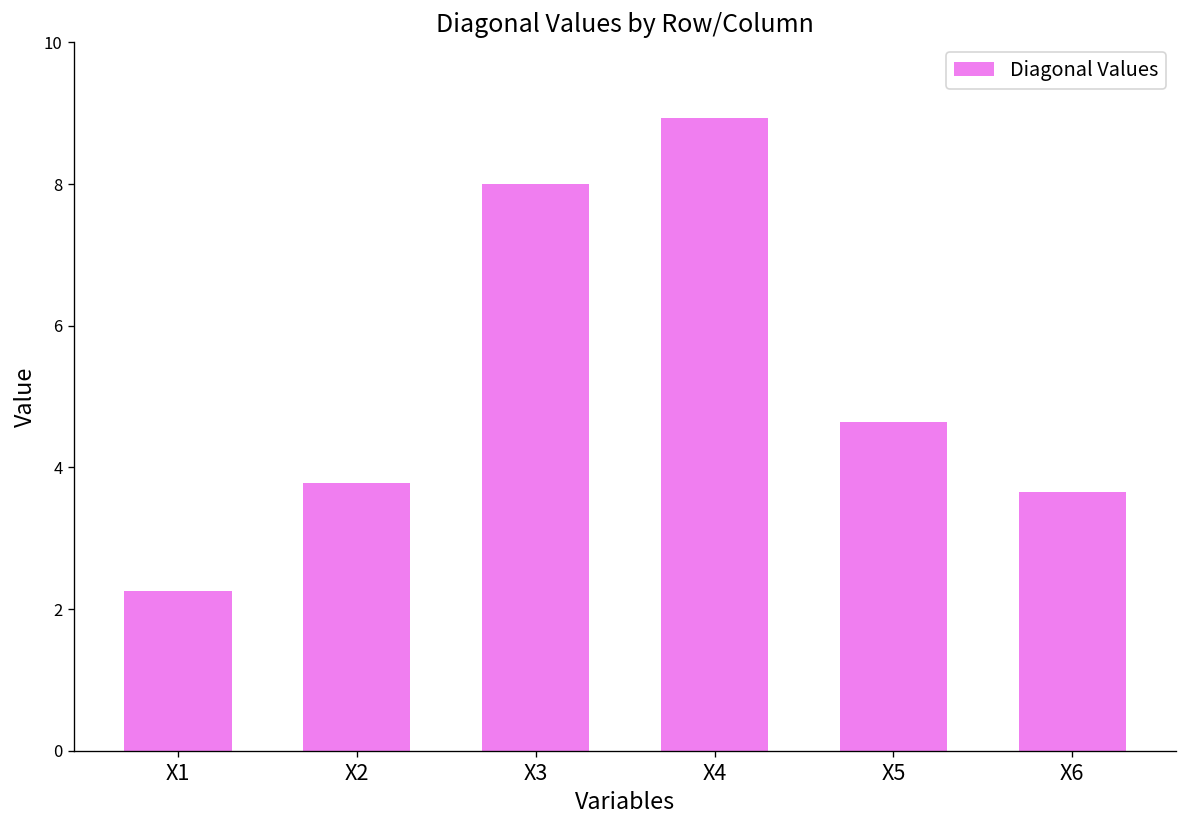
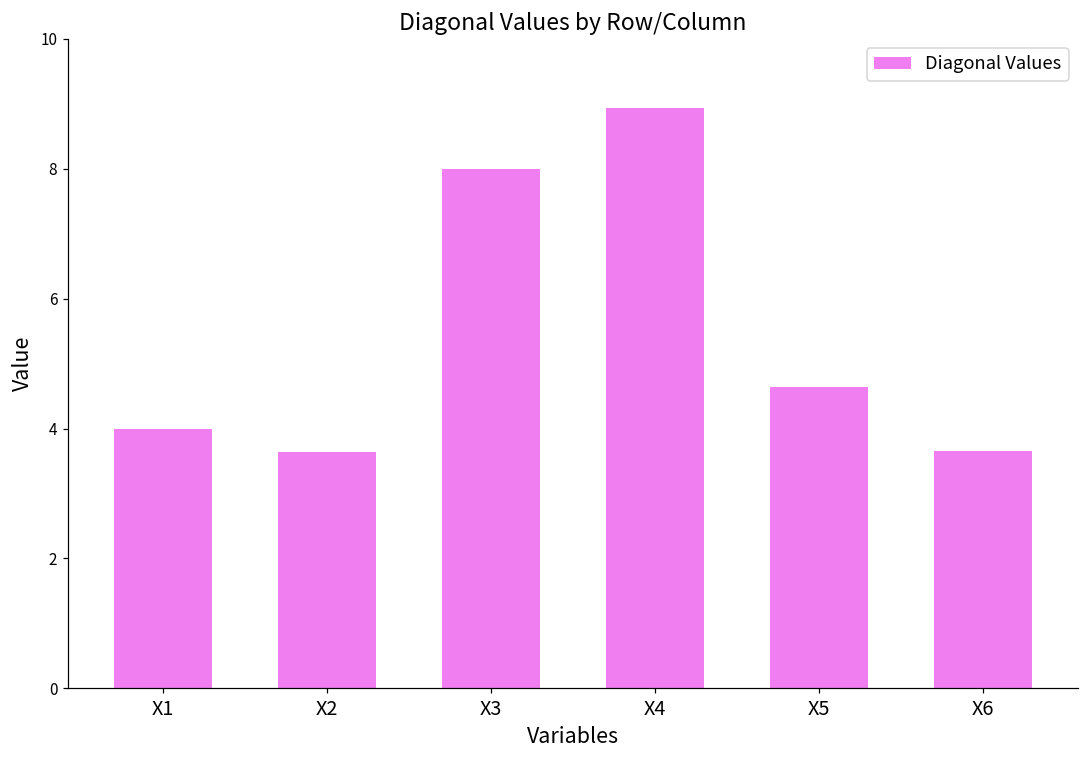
  {
-   "X1": 2.3,
-   "X2": 3.8,
+   "X1": 4.0,
+   "X2": 3.6,
    "X3": 8.0,
    "X4": 8.9,
    "X5": 4.6,
    "X6": 3.7
  }
